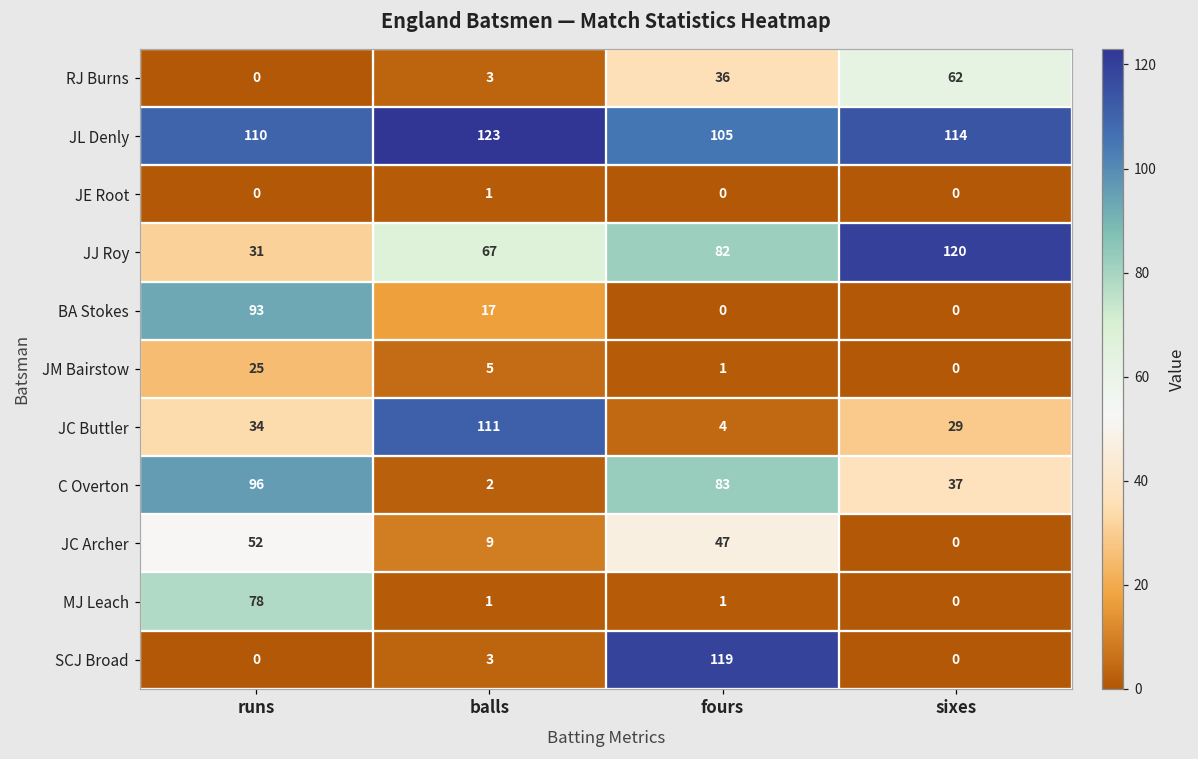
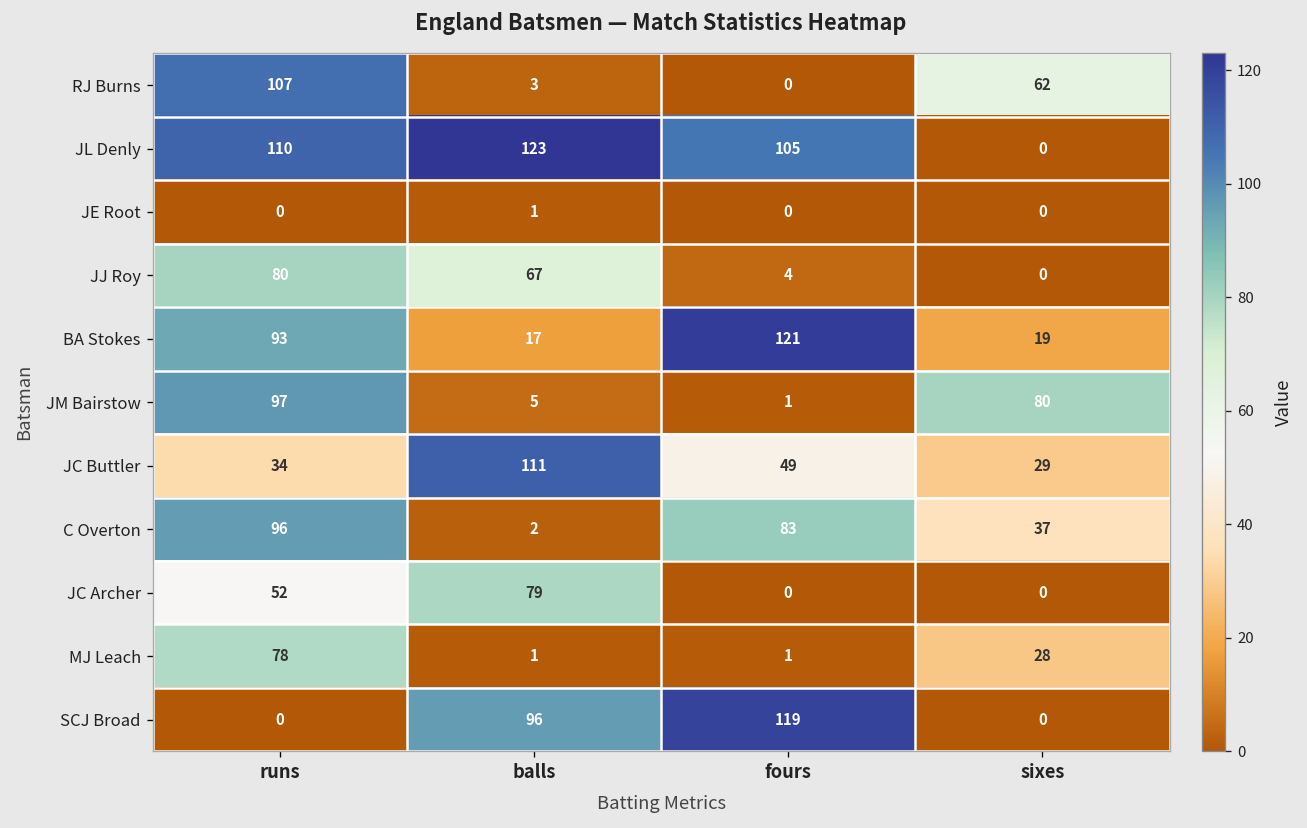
  {
    "RJ Burns": {
-     "runs": 0,
+     "runs": 107,
      "balls": 3,
-     "fours": 36,
+     "fours": 0,
      "sixes": 62
    },
    "JL Denly": {
      "runs": 110,
      "balls": 123,
      "fours": 105,
-     "sixes": 114
+     "sixes": 0
    },
    "JE Root": {
      "runs": 0,
      "balls": 1,
      "fours": 0,
      "sixes": 0
    },
    "JJ Roy": {
-     "runs": 31,
+     "runs": 80,
      "balls": 67,
-     "fours": 82,
-     "sixes": 120
+     "fours": 4,
+     "sixes": 0
    },
    "BA Stokes": {
      "runs": 93,
      "balls": 17,
-     "fours": 0,
-     "sixes": 0
+     "fours": 121,
+     "sixes": 19
    },
    "JM Bairstow": {
-     "runs": 25,
+     "runs": 97,
      "balls": 5,
      "fours": 1,
-     "sixes": 0
+     "sixes": 80
    },
    "JC Buttler": {
      "runs": 34,
      "balls": 111,
-     "fours": 4,
+     "fours": 49,
      "sixes": 29
    },
    "C Overton": {
      "runs": 96,
      "balls": 2,
      "fours": 83,
      "sixes": 37
    },
    "JC Archer": {
      "runs": 52,
-     "balls": 9,
-     "fours": 47,
+     "balls": 79,
+     "fours": 0,
      "sixes": 0
    },
    "MJ Leach": {
      "runs": 78,
      "balls": 1,
      "fours": 1,
-     "sixes": 0
+     "sixes": 28
    },
    "SCJ Broad": {
      "runs": 0,
-     "balls": 3,
+     "balls": 96,
      "fours": 119,
      "sixes": 0
    }
  }
